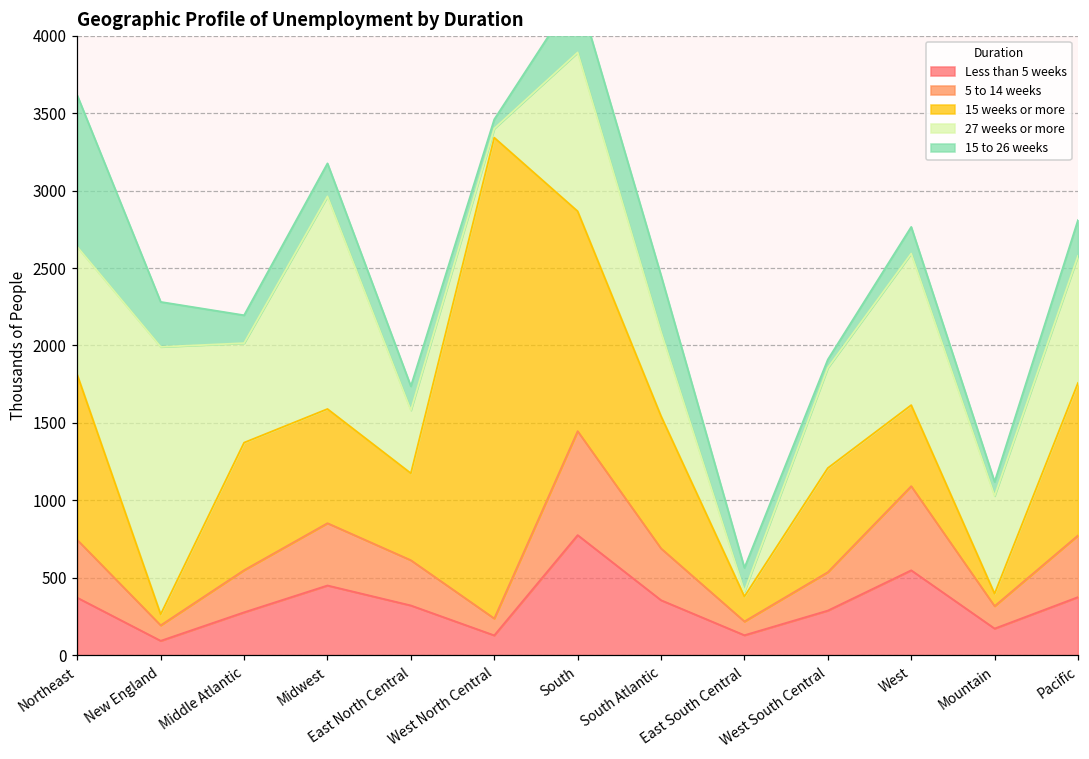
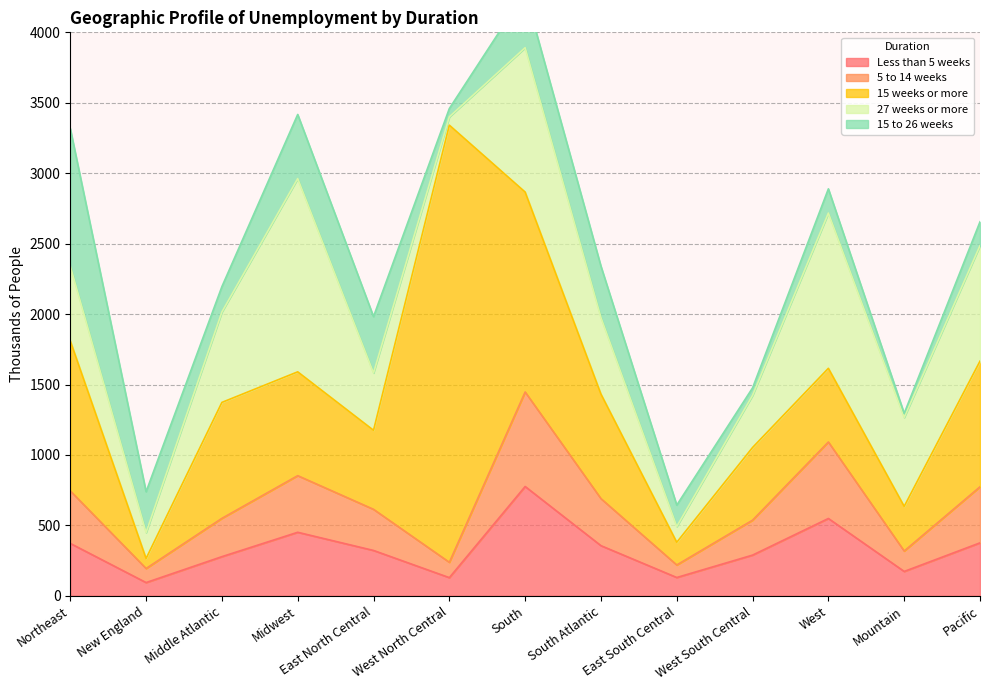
  {
    "15 weeks or more": {
      "Northeast": 1070,
      "New England": 70,
      "Middle Atlantic": 820,
      "Midwest": 740,
      "East North Central": 560,
      "West North Central": 3100,
      "South": 1420,
-     "South Atlantic": 850,
+     "South Atlantic": 740,
      "East South Central": 160,
-     "West South Central": 670,
+     "West South Central": 520,
      "West": 520,
-     "Mountain": 80,
-     "Pacific": 980
+     "Mountain": 320,
+     "Pacific": 890
    },
    "27 weeks or more": {
-     "Northeast": 830,
-     "New England": 1730,
+     "Northeast": 530,
+     "New England": 180,
      "Middle Atlantic": 640,
      "Midwest": 1370,
      "East North Central": 410,
      "West North Central": 60,
      "South": 1030,
      "South Atlantic": 540,
-     "East South Central": 30,
-     "West South Central": 650,
-     "West": 980,
+     "East South Central": 110,
+     "West South Central": 370,
+     "West": 1100,
      "Mountain": 630,
      "Pacific": 820
    },
    "15 to 26 weeks": {
      "Northeast": 980,
      "New England": 290,
      "Middle Atlantic": 180,
-     "Midwest": 210,
-     "East North Central": 160,
+     "Midwest": 460,
+     "East North Central": 400,
      "West North Central": 60,
      "South Atlantic": 370,
      "East South Central": 150,
      "West South Central": 50,
      "West": 170,
-     "Mountain": 90,
-     "Pacific": 230
+     "Mountain": 30,
+     "Pacific": 170
    }
  }
